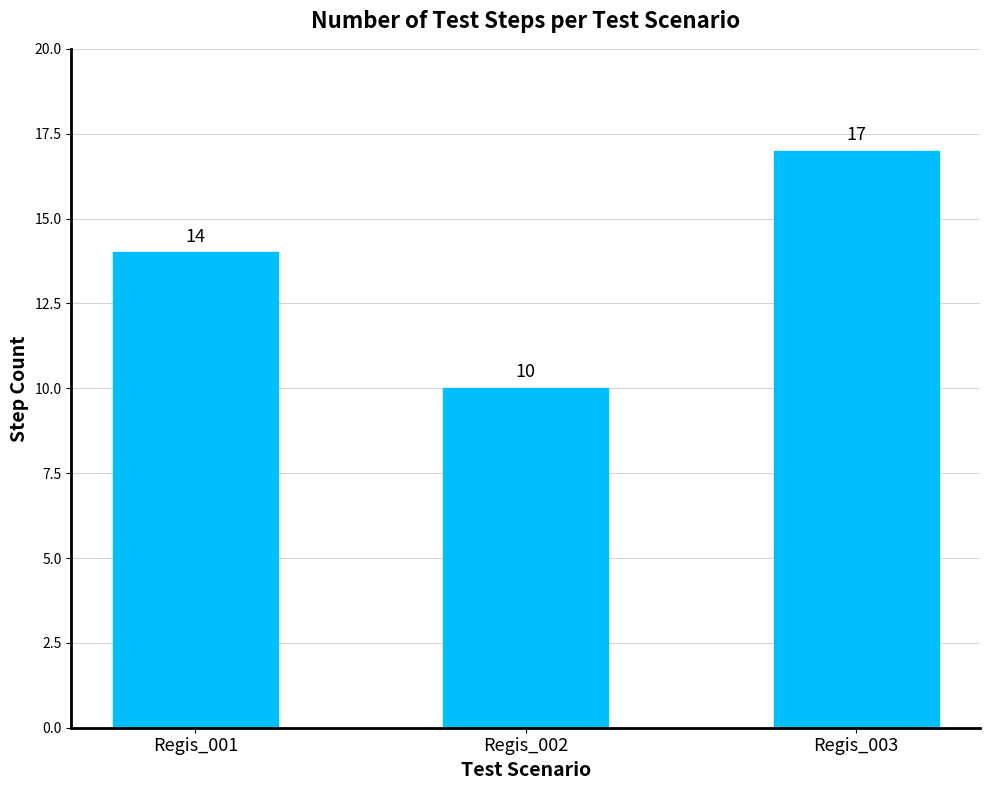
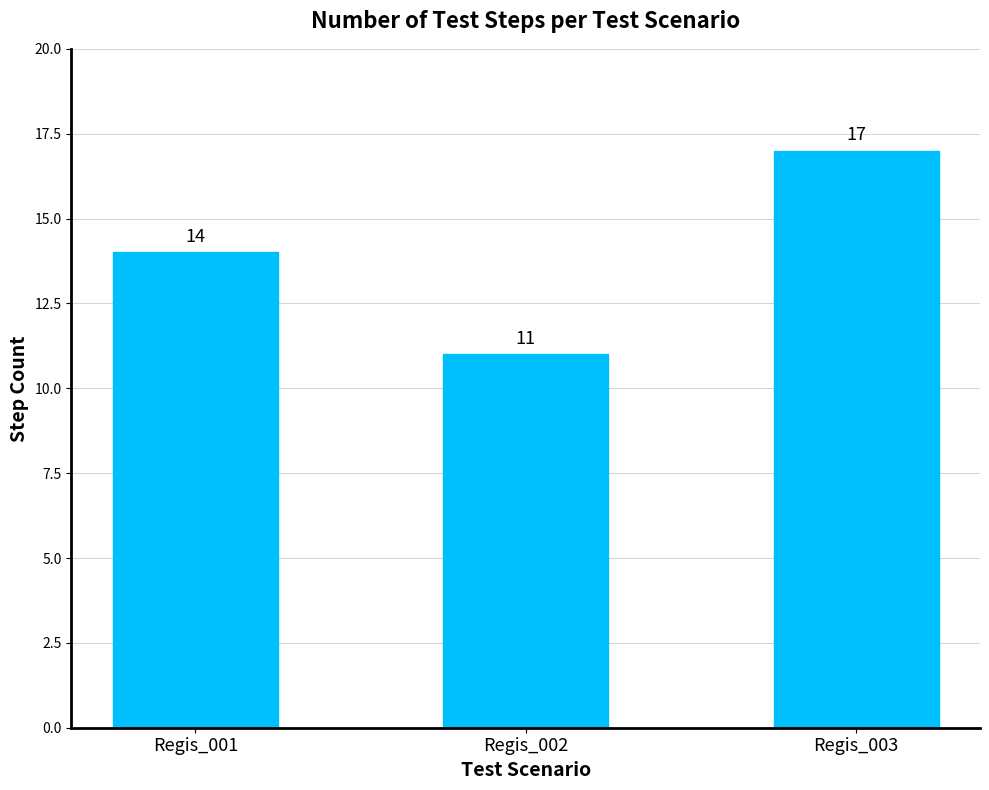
  {
    "Regis_001": 14,
-   "Regis_002": 10,
+   "Regis_002": 11,
    "Regis_003": 17
  }
